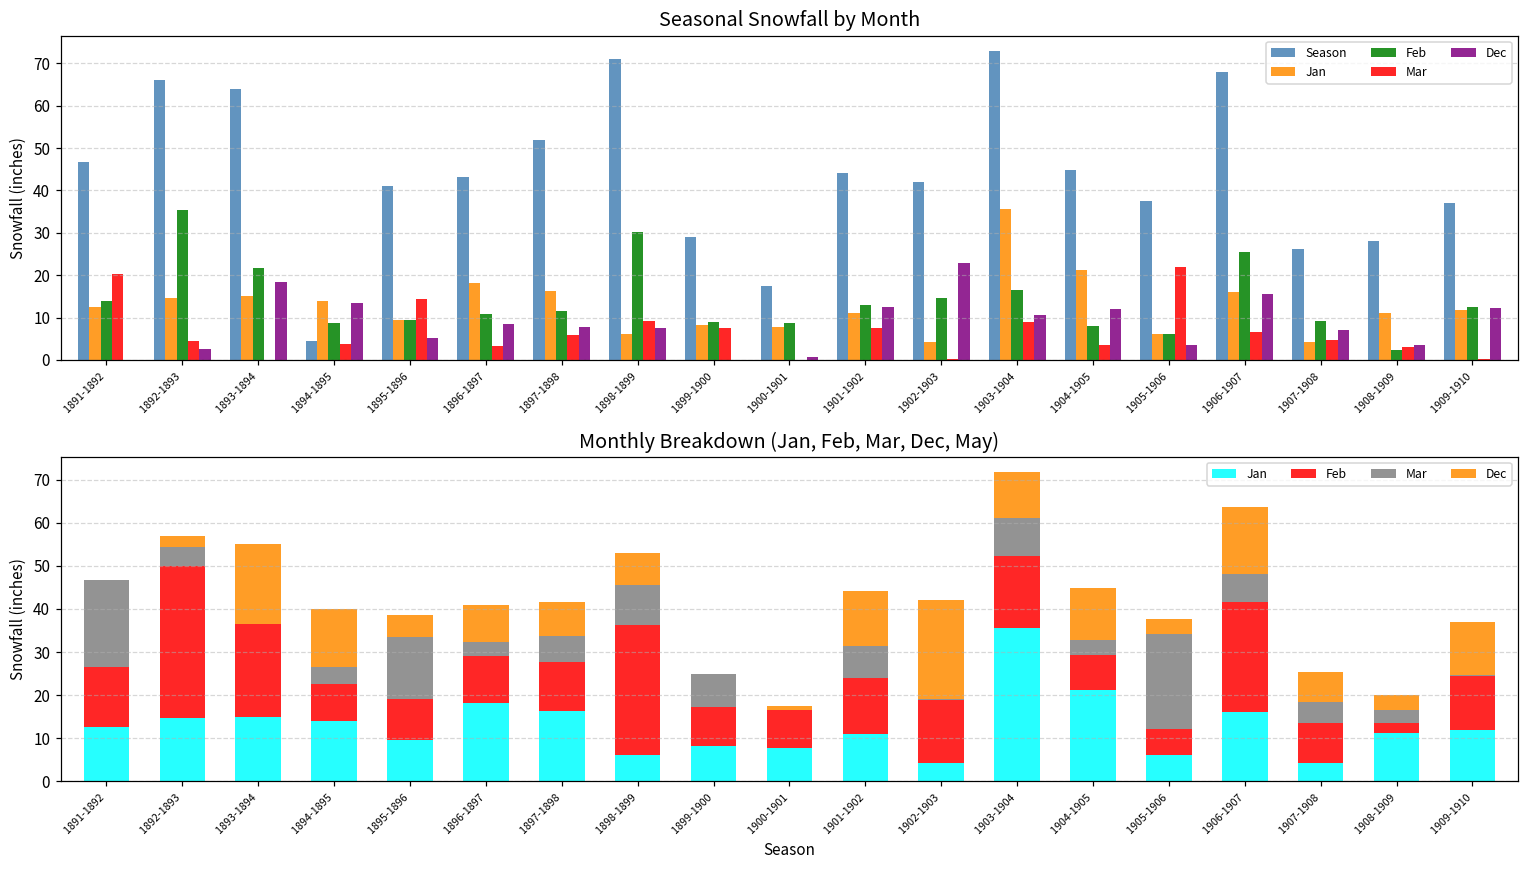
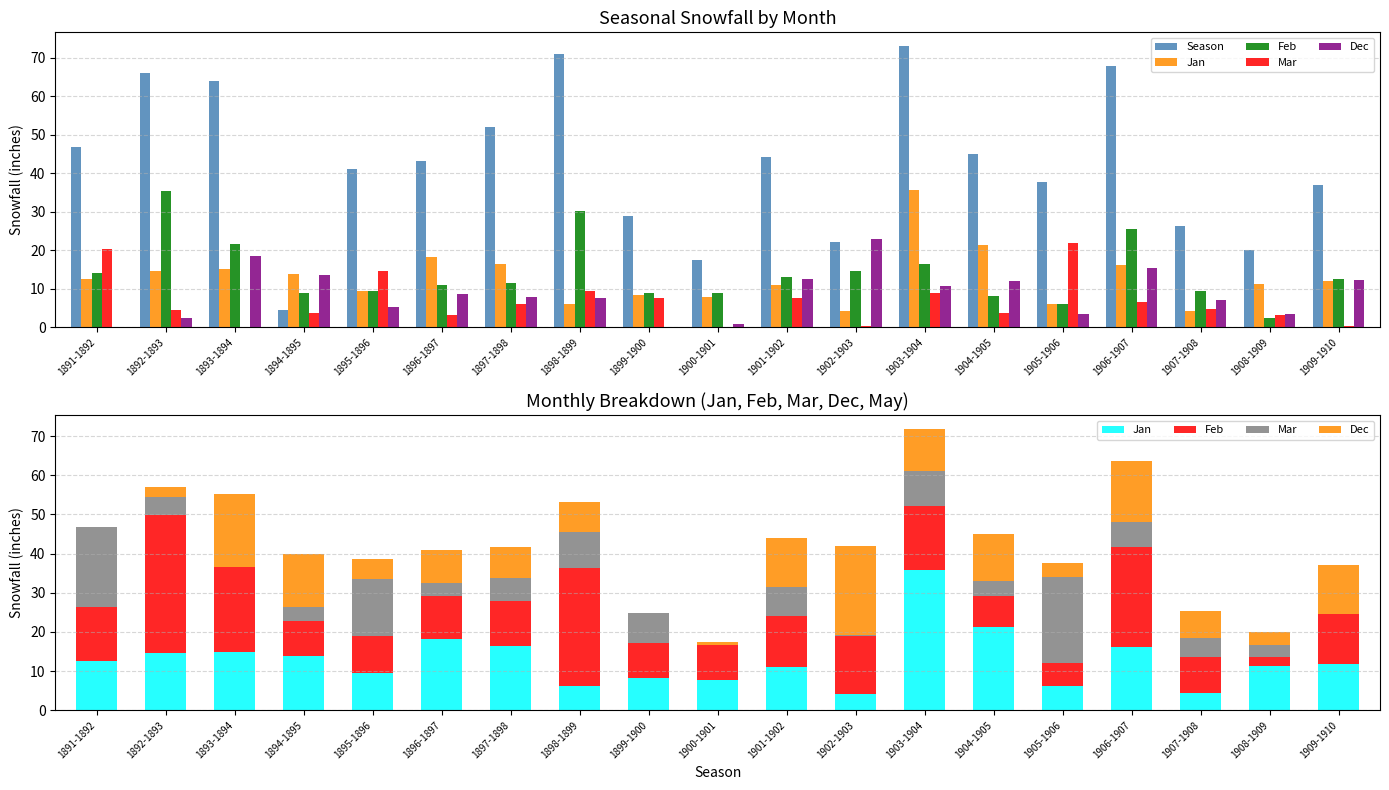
  {
    "Seasonal Snowfall by Month": {
      "Season": {
        "1891-1892": 47,
        "1892-1893": 66,
        "1893-1894": 64,
        "1894-1895": 5,
        "1895-1896": 41,
        "1896-1897": 43,
        "1897-1898": 52,
        "1898-1899": 71,
        "1899-1900": 29,
        "1900-1901": 18,
        "1901-1902": 44,
-       "1902-1903": 42,
+       "1902-1903": 22,
        "1903-1904": 73,
        "1904-1905": 45,
        "1905-1906": 38,
        "1906-1907": 68,
        "1907-1908": 26,
-       "1908-1909": 28,
+       "1908-1909": 20,
        "1909-1910": 37
      }
    },
    "Monthly Breakdown (Jan, Feb, Mar, Dec, May)": {
      "Jan": {
        "1891-1892": 13,
        "1892-1893": 15,
        "1893-1894": 15,
        "1894-1895": 14,
        "1895-1896": 10,
        "1896-1897": 18,
        "1897-1898": 16,
        "1898-1899": 6,
        "1899-1900": 8,
        "1900-1901": 8,
        "1901-1902": 11,
        "1902-1903": 4,
        "1903-1904": 36,
        "1904-1905": 21,
        "1905-1906": 6,
        "1906-1907": 16,
        "1907-1908": 4,
        "1908-1909": 11,
        "1909-1910": 12
      },
      "Feb": {
        "1891-1892": 14,
        "1892-1893": 35,
        "1893-1894": 22,
        "1894-1895": 9,
        "1895-1896": 10,
        "1896-1897": 11,
        "1897-1898": 12,
        "1898-1899": 30,
        "1899-1900": 9,
        "1900-1901": 9,
        "1901-1902": 13,
        "1902-1903": 15,
        "1903-1904": 17,
        "1904-1905": 8,
        "1905-1906": 6,
        "1906-1907": 26,
        "1907-1908": 9,
        "1908-1909": 2,
        "1909-1910": 13
      },
      "Mar": {
        "1891-1892": 20,
        "1892-1893": 5,
        "1893-1894": 0,
        "1894-1895": 4,
        "1895-1896": 15,
        "1896-1897": 3,
        "1897-1898": 6,
        "1898-1899": 9,
        "1899-1900": 8,
        "1900-1901": 0,
        "1901-1902": 8,
        "1903-1904": 9,
        "1904-1905": 4,
        "1905-1906": 22,
        "1906-1907": 7,
        "1907-1908": 5,
        "1908-1909": 3
      },
      "Dec": {
        "1891-1892": 0,
        "1892-1893": 3,
        "1893-1894": 19,
        "1894-1895": 14,
        "1895-1896": 5,
        "1896-1897": 9,
        "1897-1898": 8,
        "1898-1899": 8,
        "1899-1900": 0,
        "1900-1901": 1,
        "1901-1902": 13,
        "1902-1903": 23,
        "1903-1904": 11,
        "1904-1905": 12,
        "1905-1906": 4,
        "1906-1907": 16,
        "1907-1908": 7,
        "1908-1909": 4,
        "1909-1910": 12
      }
    }
  }
